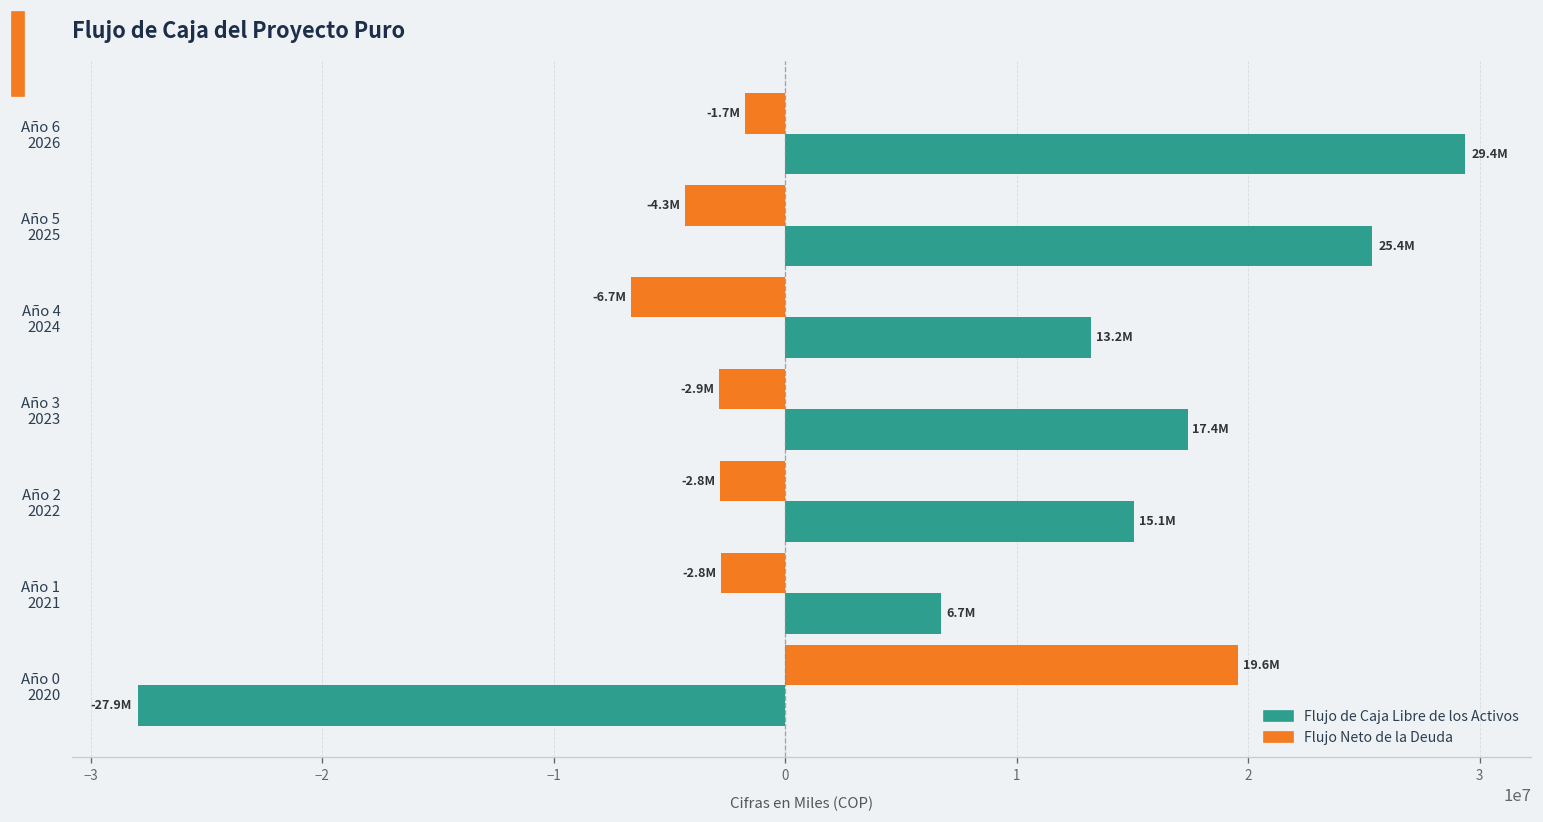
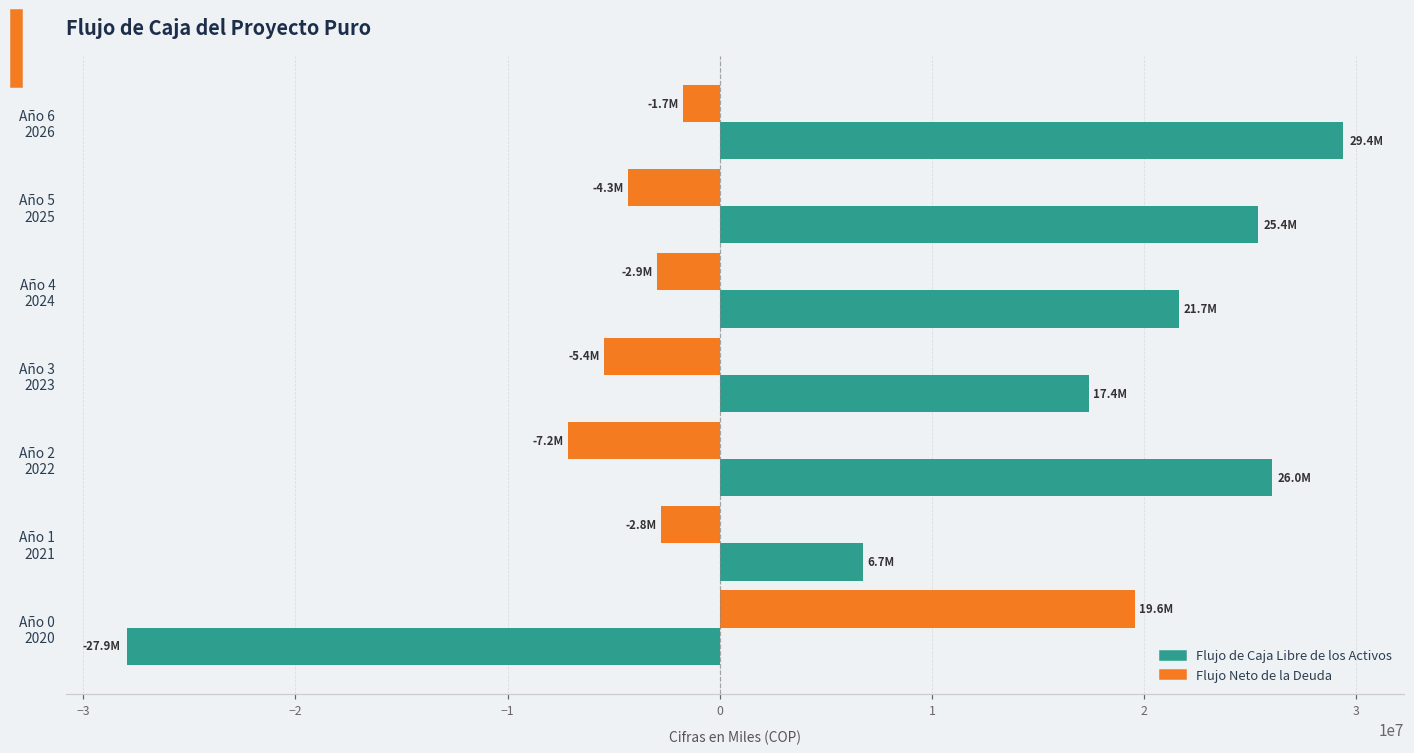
  {
    "Flujo de Caja Libre de los Activos": {
      "Año 6 2026": "29.4M",
      "Año 5 2025": "25.4M",
-     "Año 4 2024": "13.2M",
+     "Año 4 2024": "21.7M",
      "Año 3 2023": "17.4M",
-     "Año 2 2022": "15.1M",
+     "Año 2 2022": "26.0M",
      "Año 1 2021": "6.7M",
      "Año 0 2020": "-27.9M"
    },
    "Flujo Neto de la Deuda": {
      "Año 6 2026": "-1.7M",
      "Año 5 2025": "-4.3M",
-     "Año 4 2024": "-6.7M",
-     "Año 3 2023": "-2.9M",
-     "Año 2 2022": "-2.8M",
+     "Año 4 2024": "-2.9M",
+     "Año 3 2023": "-5.4M",
+     "Año 2 2022": "-7.2M",
      "Año 1 2021": "-2.8M",
      "Año 0 2020": "19.6M"
    }
  }
